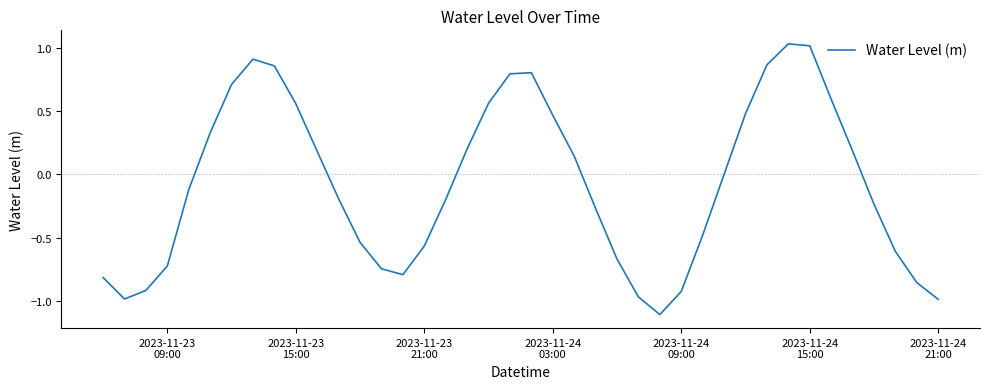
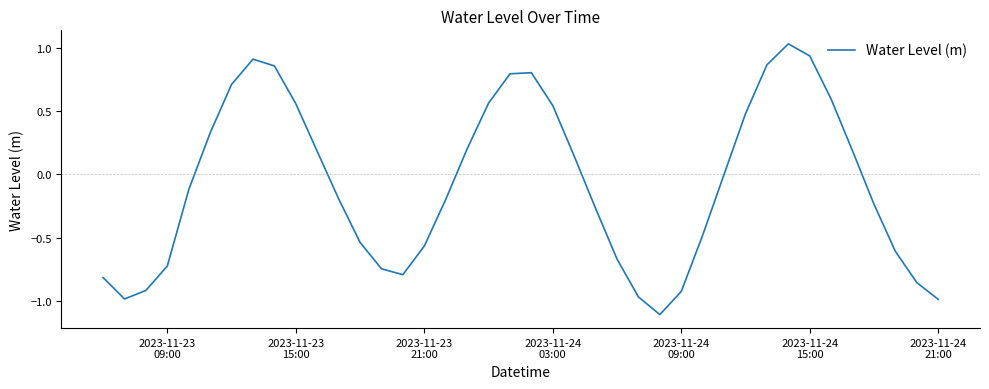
  {
    "2023-11-23 09:00": -0.72,
    "2023-11-23 15:00": 0.56,
    "2023-11-23 21:00": -0.57,
-   "2023-11-24 03:00": 0.47,
+   "2023-11-24 03:00": 0.54,
    "2023-11-24 09:00": -0.92,
-   "2023-11-24 15:00": 1.01,
+   "2023-11-24 15:00": 0.93,
    "2023-11-24 21:00": -0.99
  }
